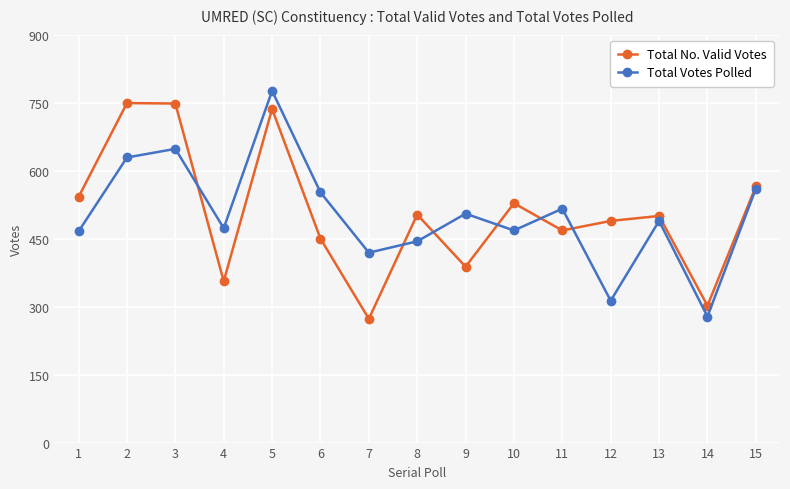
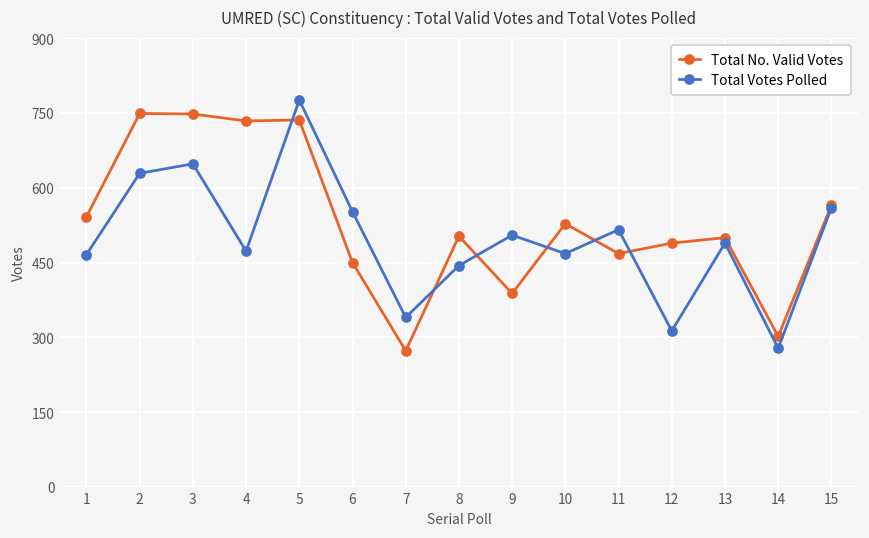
  {
    "Total No. Valid Votes": {
      "1": 540,
      "2": 750,
      "3": 750,
-     "4": 360,
+     "4": 730,
      "5": 740,
      "6": 450,
      "7": 270,
      "8": 500,
      "9": 390,
      "10": 530,
      "11": 470,
      "12": 490,
      "13": 500,
      "14": 300
    },
    "Total Votes Polled": {
      "1": 470,
      "2": 630,
      "3": 650,
      "4": 470,
      "5": 780,
      "6": 550,
-     "7": 420,
+     "7": 340,
      "8": 440,
      "9": 510,
      "10": 470,
      "11": 520,
      "12": 310,
      "13": 490,
      "14": 280
    }
  }
